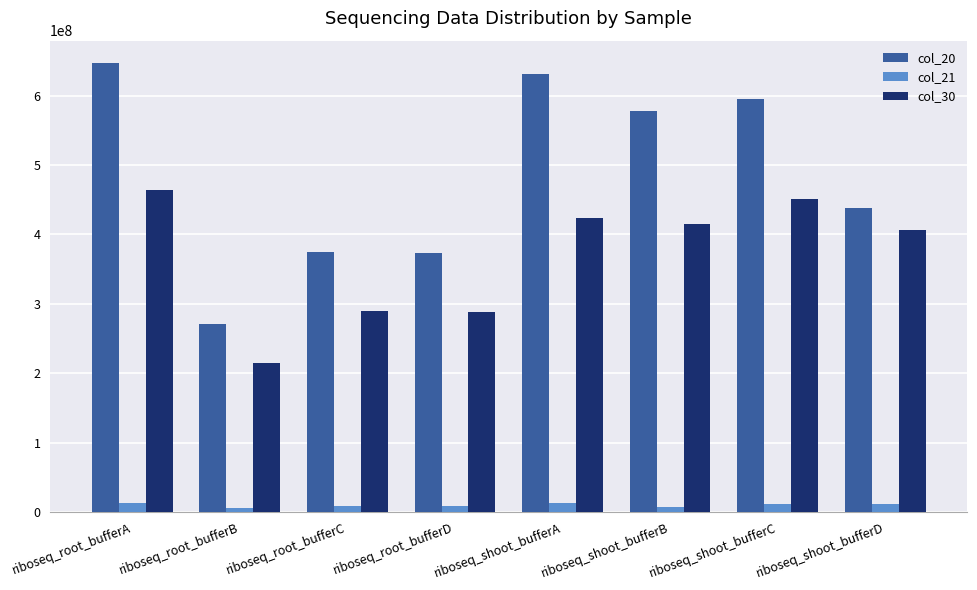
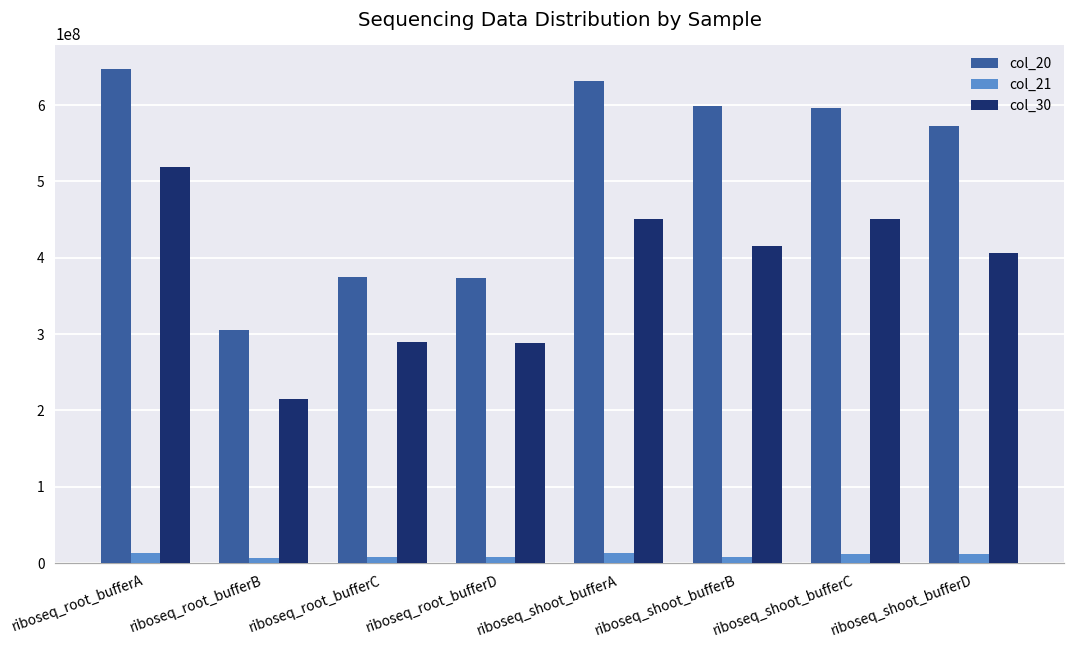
  {
    "col_20": {
      "riboseq_root_bufferA": 650000000,
-     "riboseq_root_bufferB": 270000000,
+     "riboseq_root_bufferB": 310000000,
      "riboseq_root_bufferC": 370000000,
      "riboseq_root_bufferD": 370000000,
      "riboseq_shoot_bufferA": 630000000,
-     "riboseq_shoot_bufferB": 580000000,
+     "riboseq_shoot_bufferB": 600000000,
      "riboseq_shoot_bufferC": 600000000,
-     "riboseq_shoot_bufferD": 440000000
+     "riboseq_shoot_bufferD": 570000000
    },
    "col_21": {
      "riboseq_root_bufferA": 10000000,
      "riboseq_root_bufferB": 10000000,
      "riboseq_root_bufferC": 10000000,
      "riboseq_root_bufferD": 10000000,
      "riboseq_shoot_bufferA": 10000000,
      "riboseq_shoot_bufferB": 10000000,
      "riboseq_shoot_bufferC": 10000000,
      "riboseq_shoot_bufferD": 10000000
    },
    "col_30": {
-     "riboseq_root_bufferA": 460000000,
+     "riboseq_root_bufferA": 520000000,
      "riboseq_root_bufferB": 210000000,
      "riboseq_root_bufferC": 290000000,
      "riboseq_root_bufferD": 290000000,
-     "riboseq_shoot_bufferA": 420000000,
+     "riboseq_shoot_bufferA": 450000000,
      "riboseq_shoot_bufferB": 410000000,
      "riboseq_shoot_bufferC": 450000000,
      "riboseq_shoot_bufferD": 410000000
    }
  }
